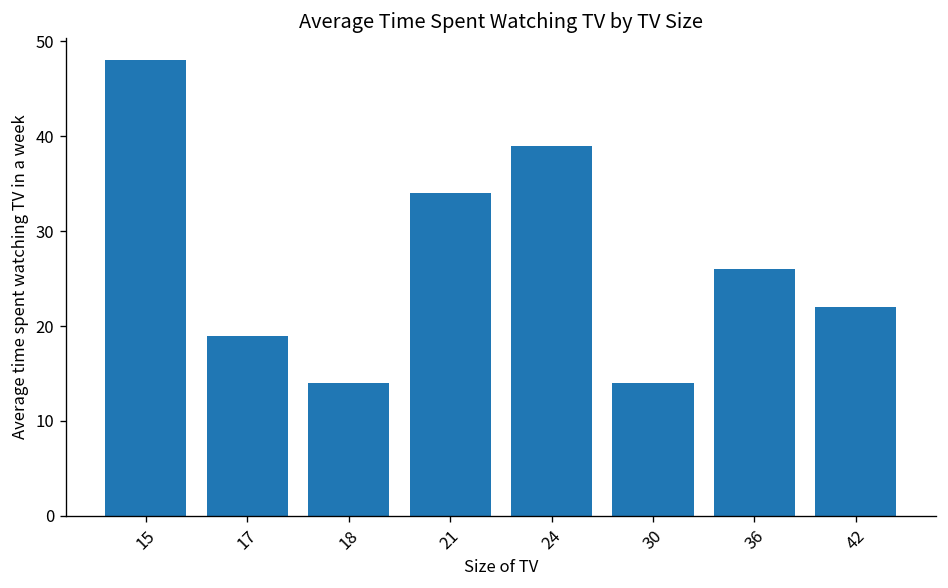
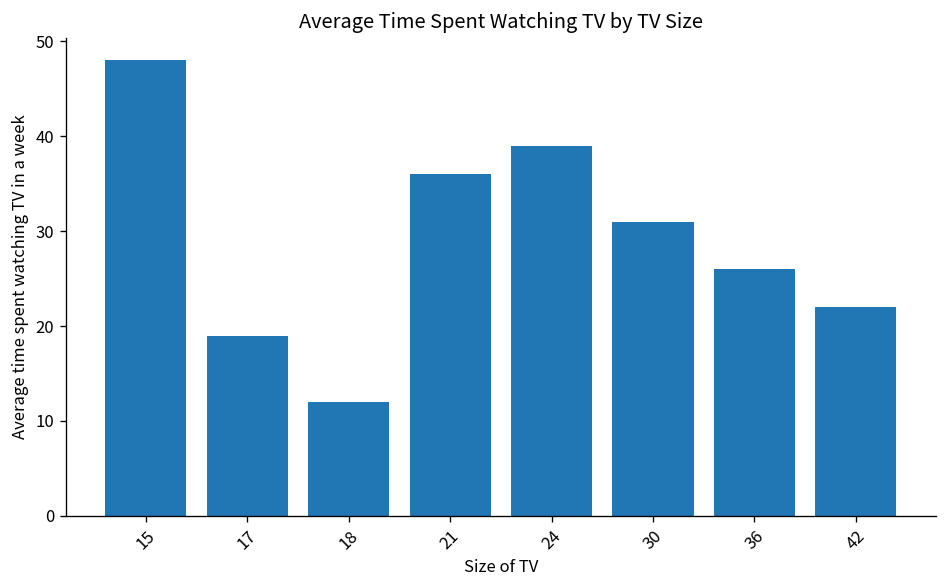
  {
    "15": 48,
    "17": 19,
-   "18": 14,
-   "21": 34,
+   "18": 12,
+   "21": 36,
    "24": 39,
-   "30": 14,
+   "30": 31,
    "36": 26,
    "42": 22
  }
